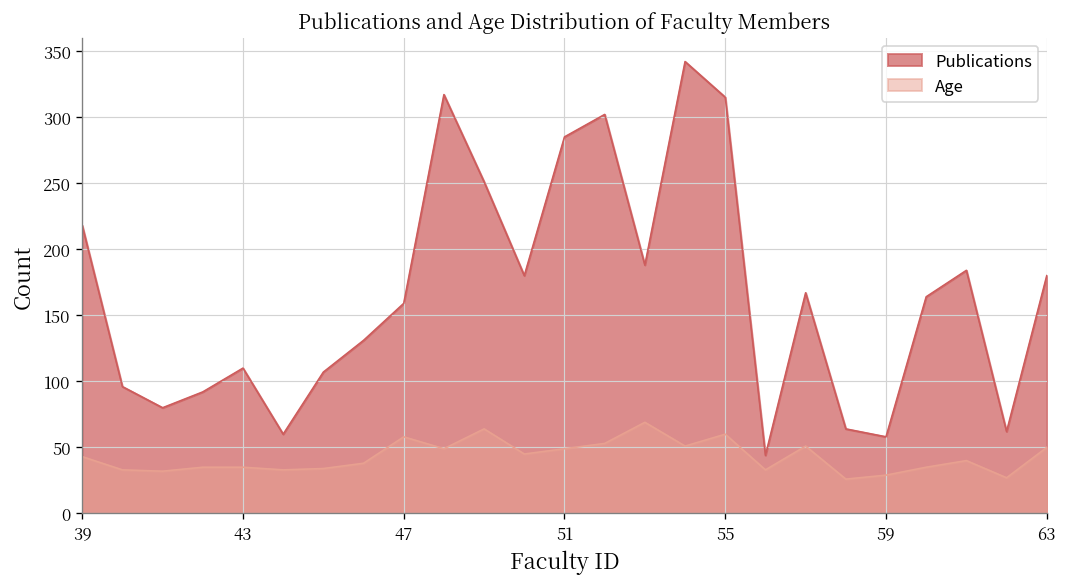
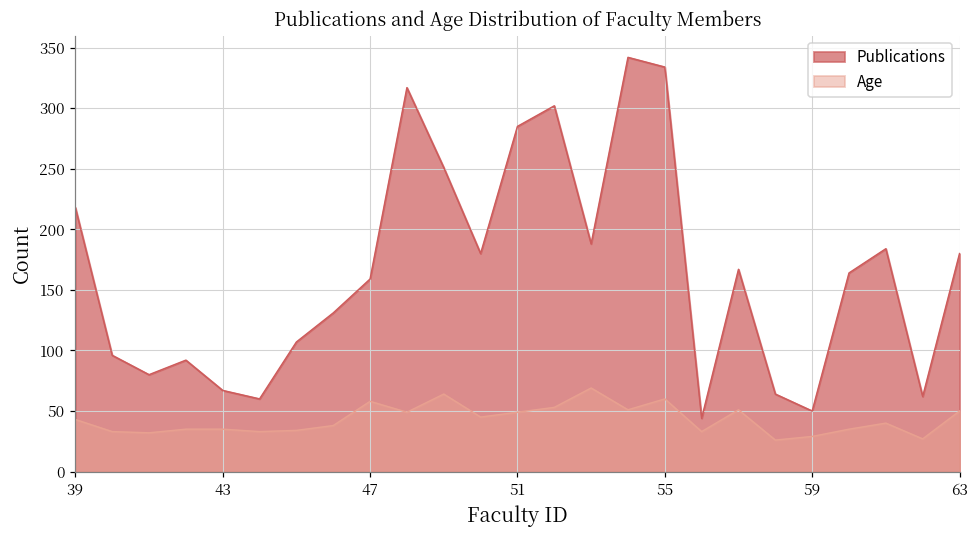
  {
    "Publications": {
      "39": 218,
-     "43": 110,
+     "43": 67,
      "47": 159,
      "51": 285,
-     "55": 315,
-     "59": 58,
+     "55": 334,
+     "59": 50,
      "63": 180
    },
    "Age": {
      "39": 43,
      "43": 35,
      "47": 58,
      "51": 49,
      "55": 60,
      "59": 29,
      "63": 50
    }
  }
